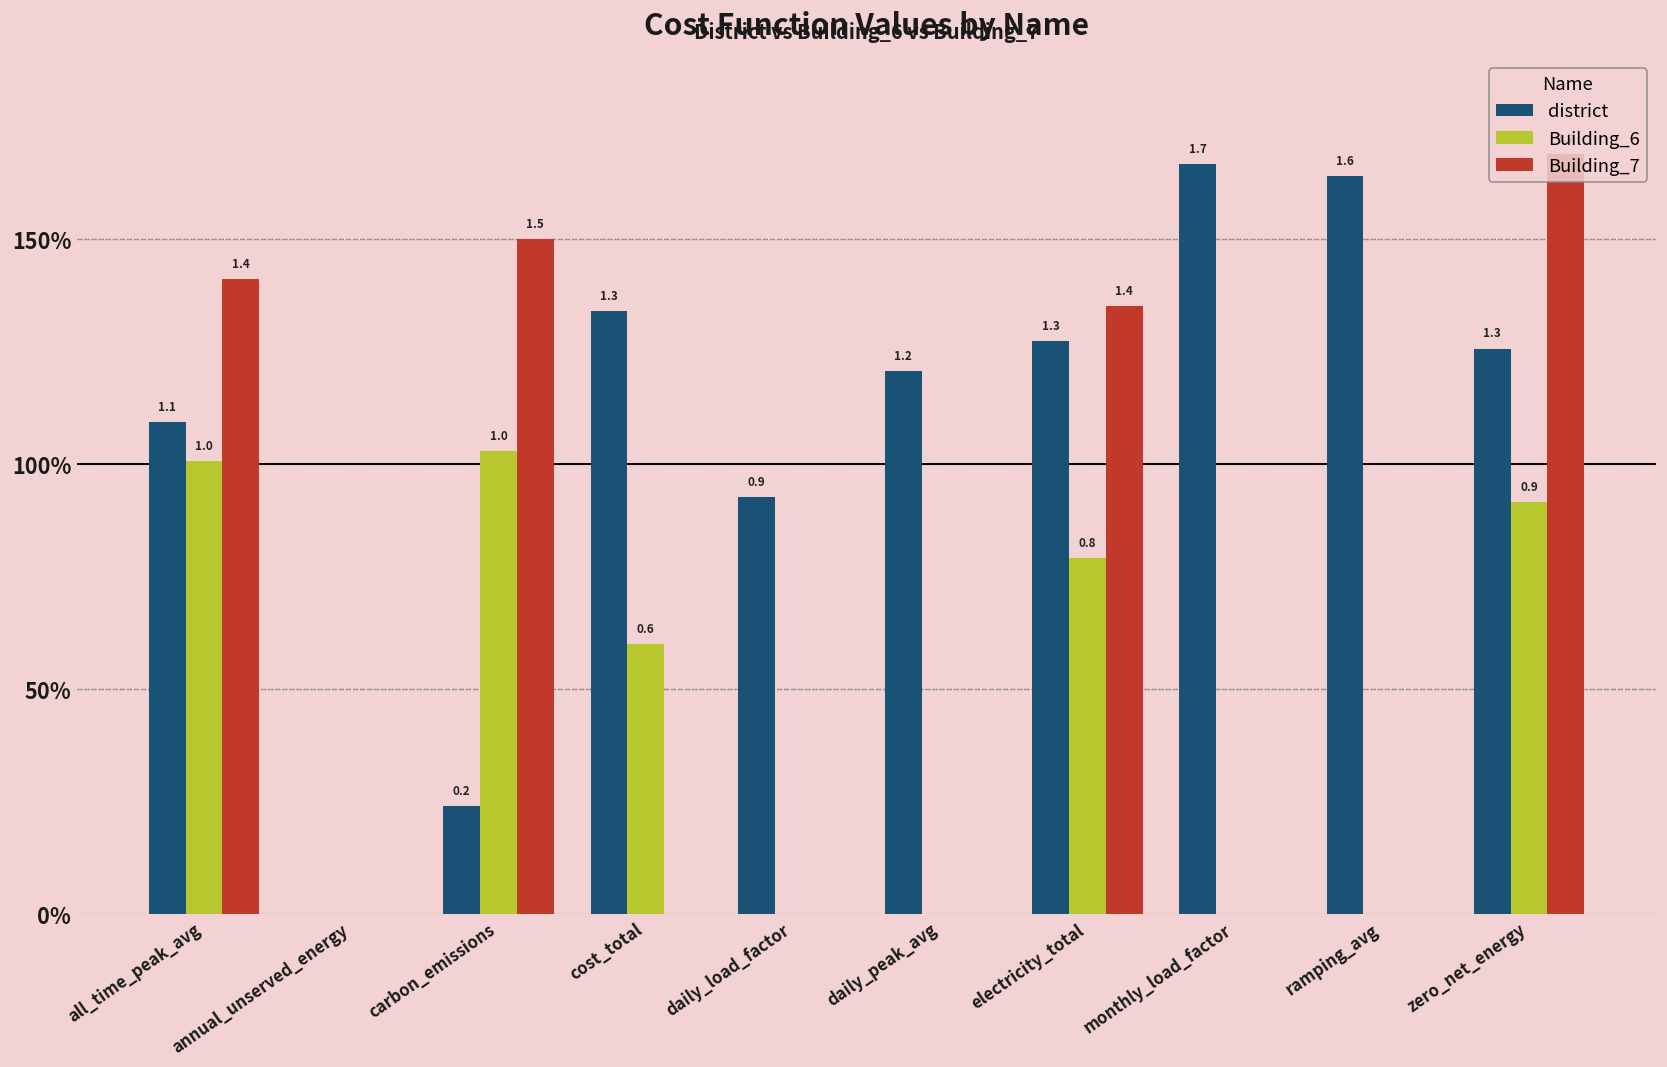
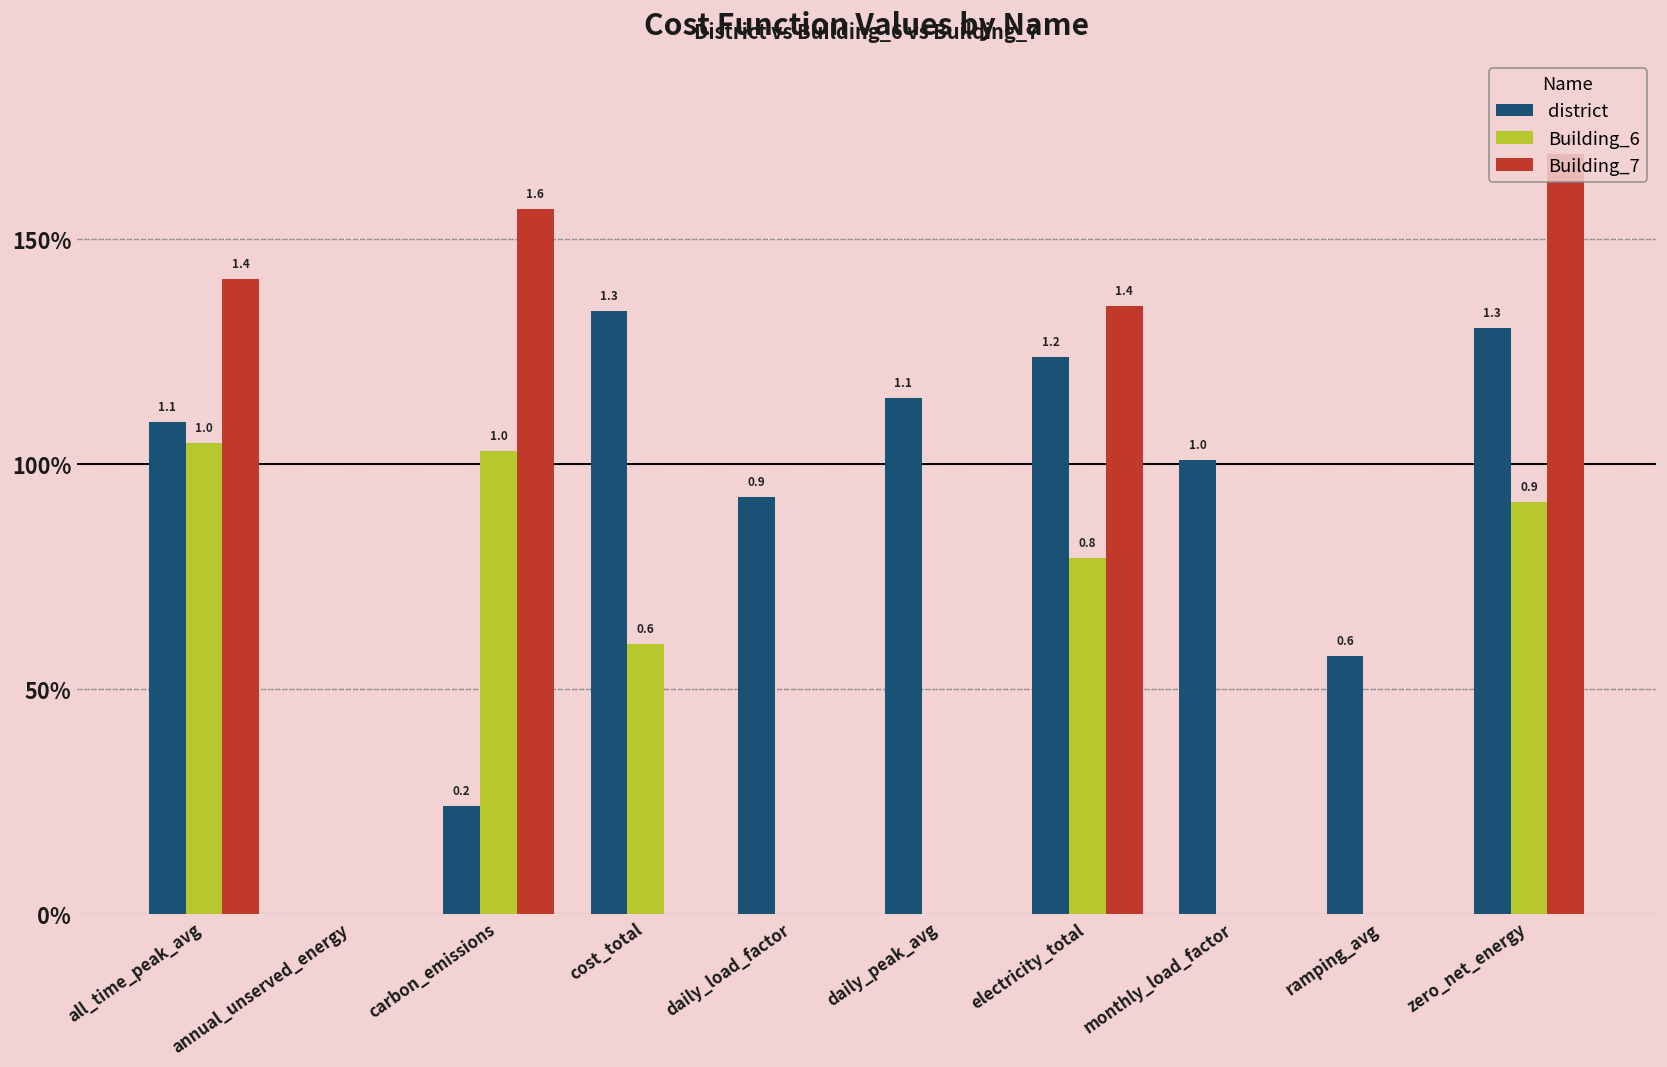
  {
    "district": {
      "all_time_peak_avg": "1.1",
      "carbon_emissions": "0.2",
      "cost_total": "1.3",
      "daily_load_factor": "0.9",
-     "daily_peak_avg": "1.2",
-     "electricity_total": "1.3",
-     "monthly_load_factor": "1.7",
-     "ramping_avg": "1.6",
-     "zero_net_energy": "126%"
+     "daily_peak_avg": "1.1",
+     "electricity_total": "1.2",
+     "monthly_load_factor": "1.0",
+     "ramping_avg": "0.6",
+     "zero_net_energy": "130%"
    },
    "Building_6": {
-     "all_time_peak_avg": "101%",
+     "all_time_peak_avg": "105%",
      "annual_unserved_energy": "0%",
      "daily_load_factor": "0%",
      "daily_peak_avg": "0%",
      "monthly_load_factor": "0%",
      "ramping_avg": "0%"
    },
    "Building_7": {
      "all_time_peak_avg": "1.4",
-     "carbon_emissions": "1.5",
+     "carbon_emissions": "1.6",
      "electricity_total": "1.4"
    }
  }
